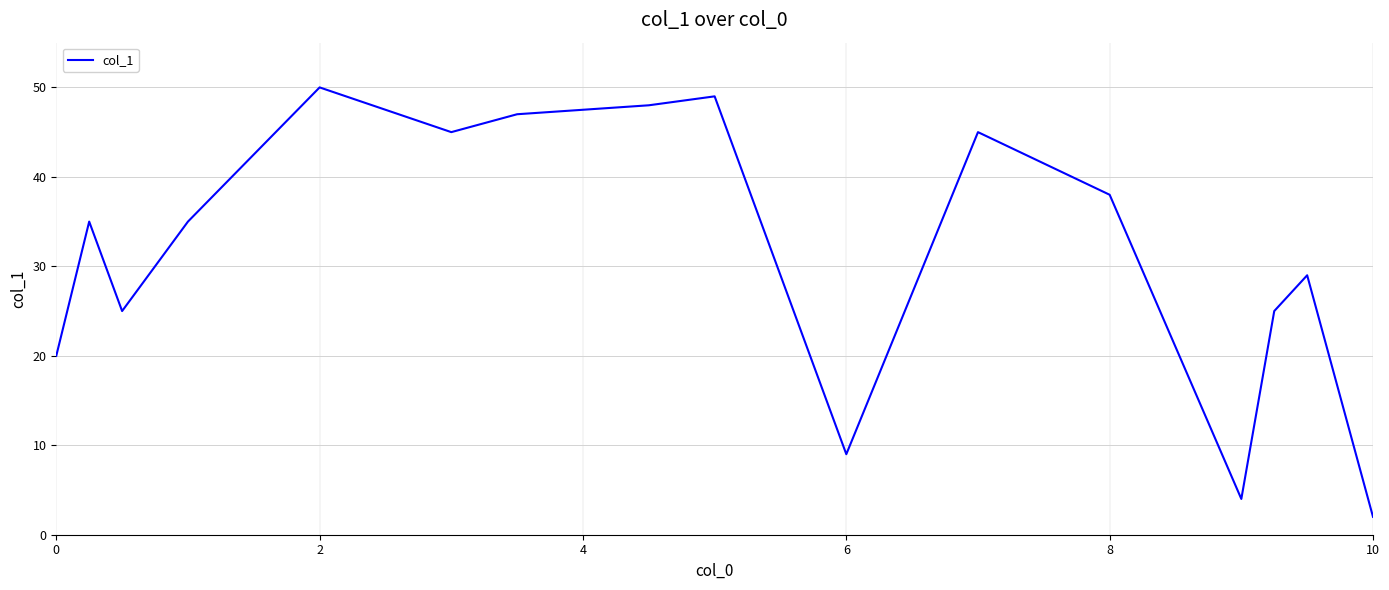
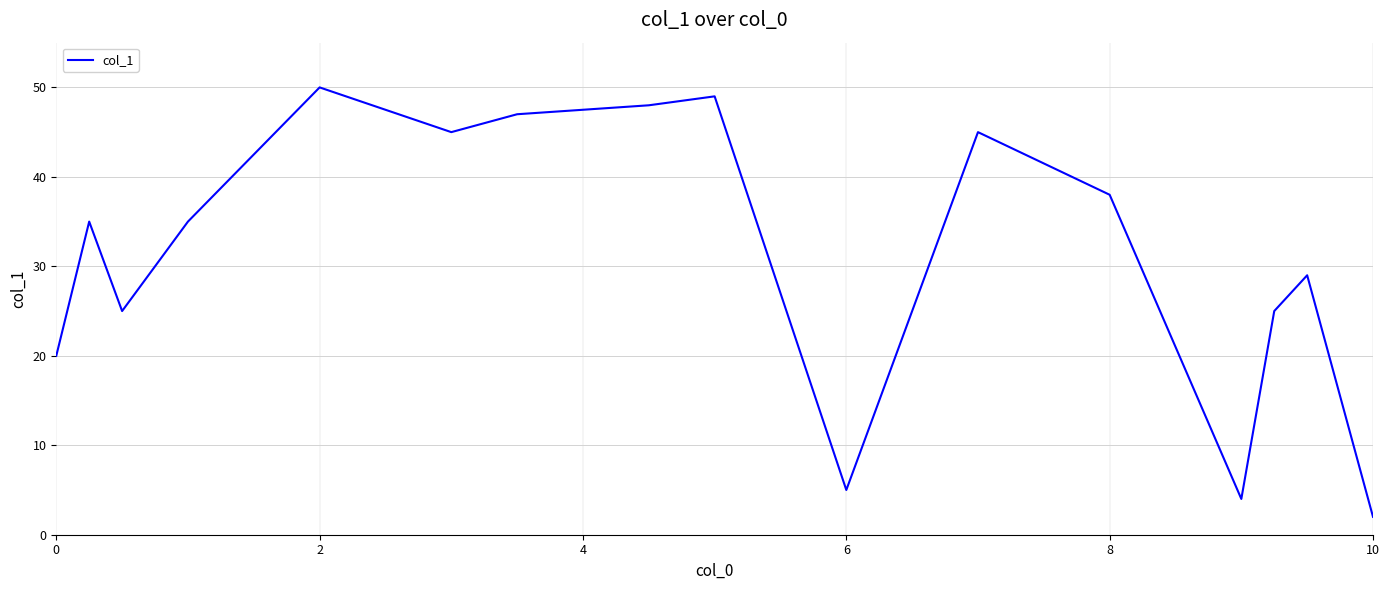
  {
    "0": 20,
    "2": 50,
-   "6": 9,
+   "6": 5,
    "8": 38,
    "10": 2
  }
